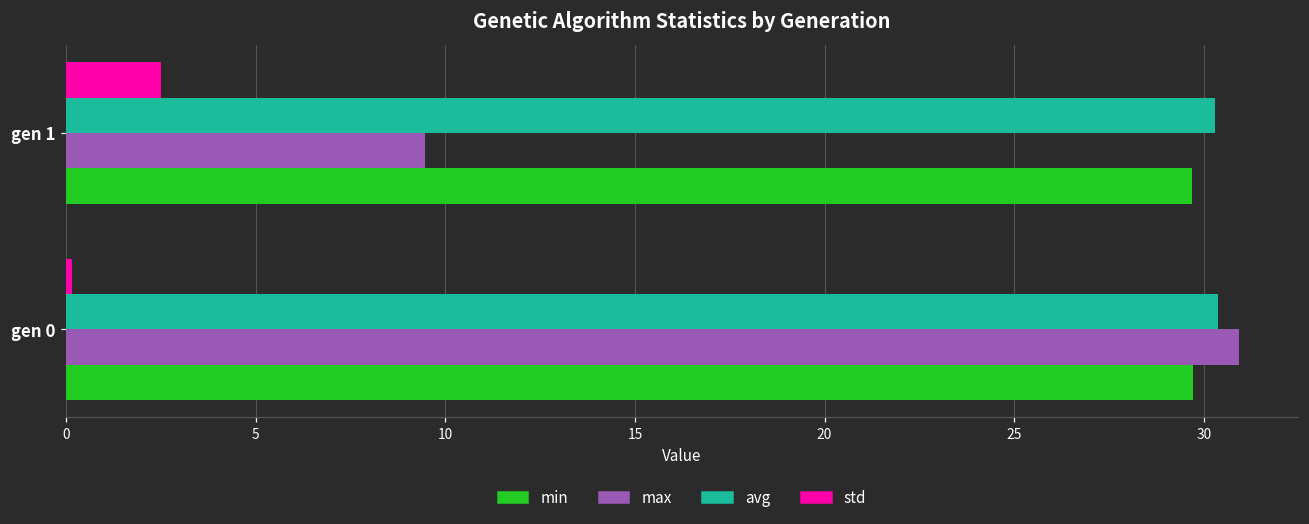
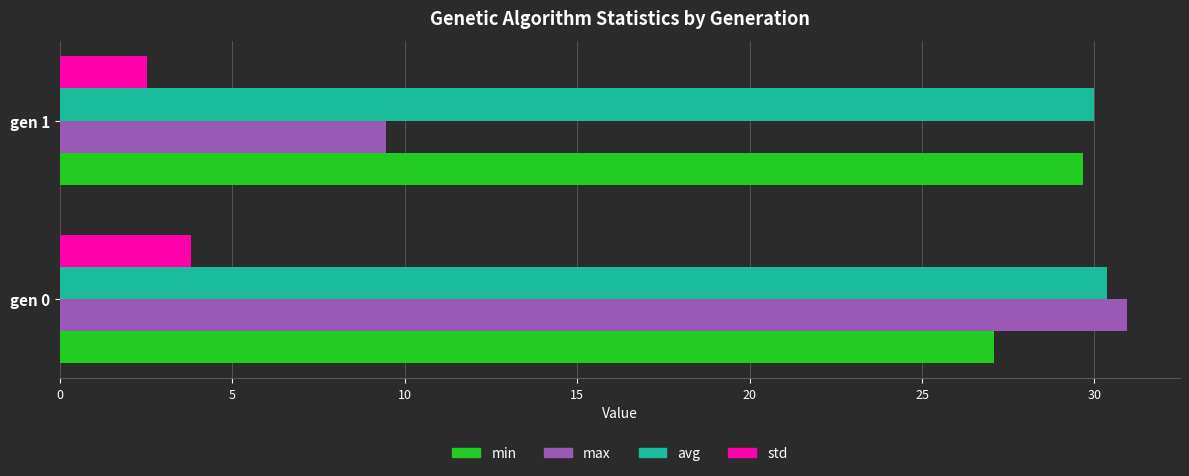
  {
    "min": {
      "gen 1": 29.7,
-     "gen 0": 29.7
+     "gen 0": 27.1
    },
    "max": {
      "gen 1": 9.5,
      "gen 0": 30.9
    },
    "avg": {
-     "gen 1": 30.3,
+     "gen 1": 30.0,
      "gen 0": 30.4
    },
    "std": {
      "gen 1": 2.5,
-     "gen 0": 0.2
+     "gen 0": 3.8
    }
  }
